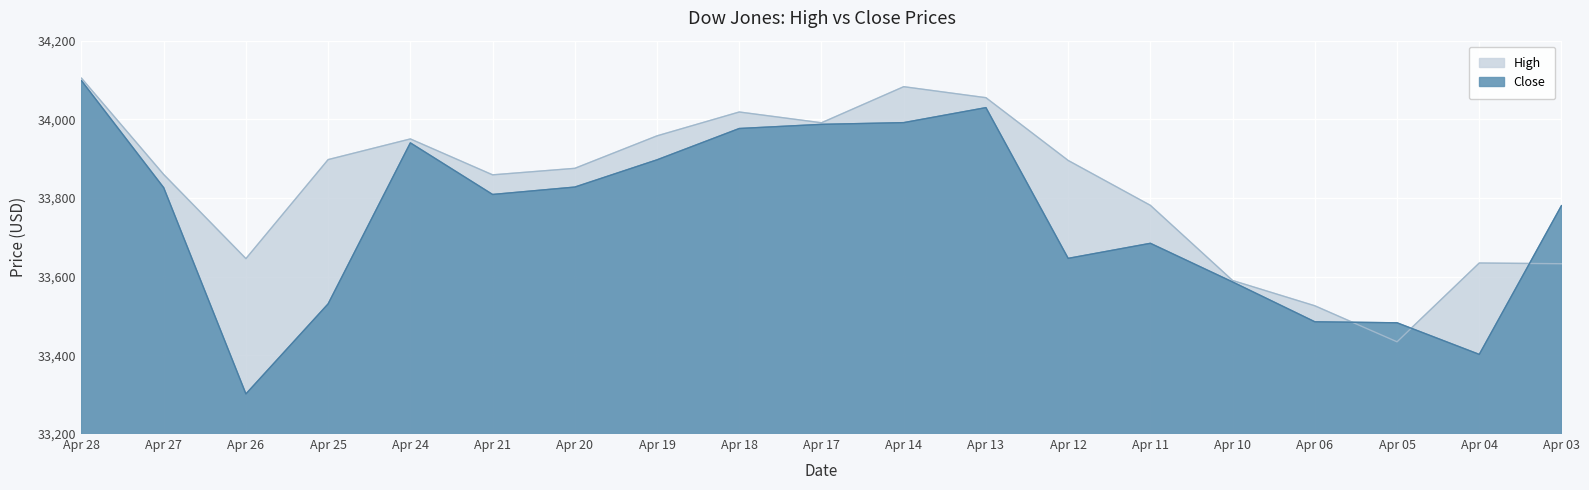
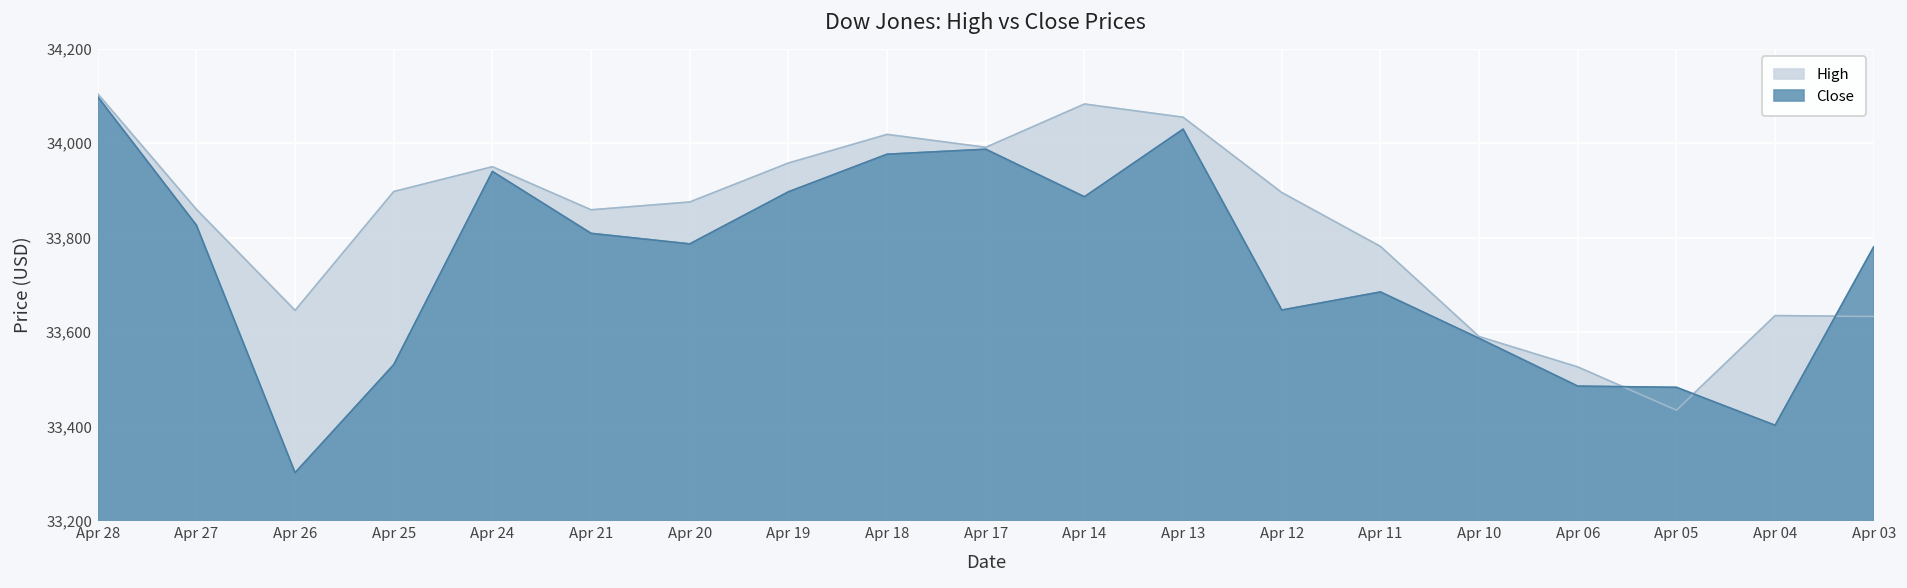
  {
    "High": {
      "Apr 27": "33,860",
      "Apr 26": "33,650",
      "Apr 25": "33,900",
      "Apr 24": "33,950",
      "Apr 21": "33,860",
      "Apr 20": "33,880",
      "Apr 19": "33,960",
      "Apr 18": "34,020",
      "Apr 14": "34,080",
      "Apr 13": "34,050",
      "Apr 12": "33,900",
      "Apr 11": "33,780",
      "Apr 06": "33,530",
      "Apr 05": "33,430",
      "Apr 04": "33,630",
      "Apr 03": "33,630"
    },
    "Close": {
      "Apr 27": "33,830",
      "Apr 26": "33,300",
      "Apr 25": "33,530",
      "Apr 24": "33,940",
      "Apr 21": "33,810",
-     "Apr 20": "33,830",
+     "Apr 20": "33,790",
      "Apr 19": "33,900",
      "Apr 18": "33,980",
-     "Apr 14": "33,990",
+     "Apr 14": "33,890",
      "Apr 13": "34,030",
      "Apr 12": "33,650",
      "Apr 11": "33,680",
      "Apr 06": "33,490",
      "Apr 05": "33,480",
      "Apr 04": "33,400",
      "Apr 03": "33,780"
    }
  }
